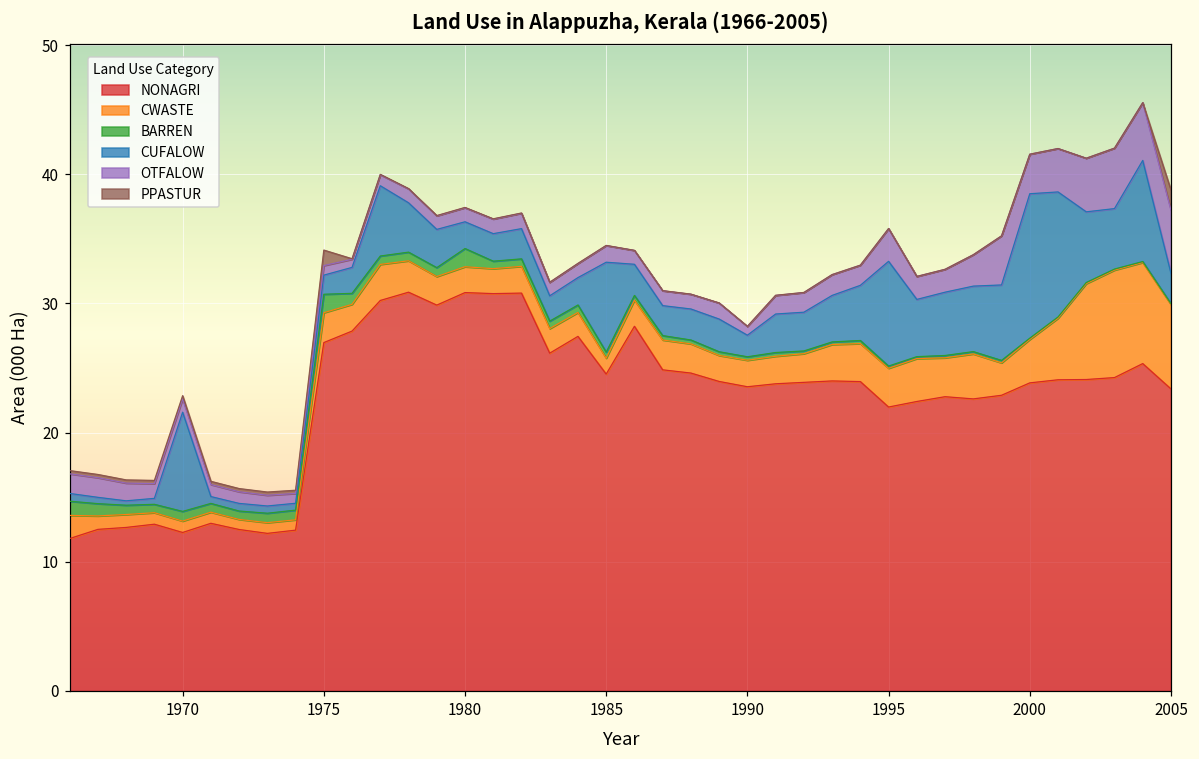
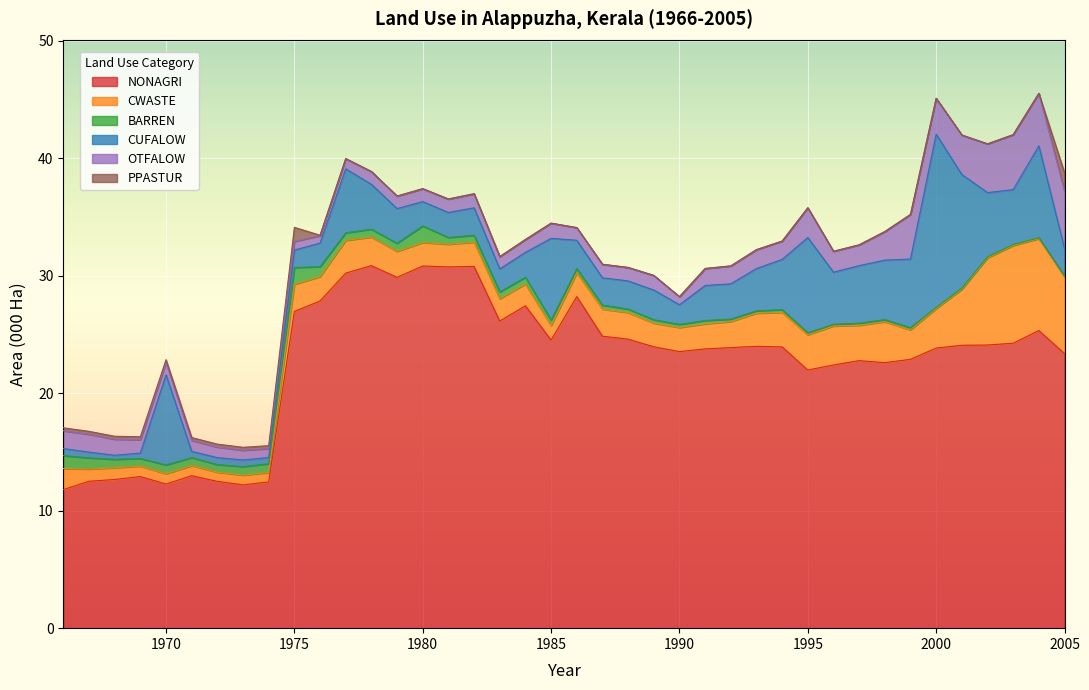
  {
    "NONAGRI": {
      "1970": 12.3,
      "1975": 27.0,
      "1980": 30.8,
      "1985": 24.5,
      "1990": 23.6,
      "1995": 22.0,
      "2000": 23.9,
      "2005": 23.4
    },
    "CWASTE": {
      "1970": 0.9,
      "1975": 2.3,
      "1980": 2.0,
      "1985": 1.2,
      "1990": 2.1
    },
    "BARREN": {
      "1970": 0.8,
      "1975": 1.4,
      "1980": 1.4,
      "1985": 0.5,
      "1990": 0.3
    },
    "CUFALOW": {
      "1970": 7.7,
      "1975": 1.5,
      "1980": 2.1,
      "1985": 7.0,
      "1990": 1.7,
      "1995": 8.1,
-     "2000": 11.2,
+     "2000": 14.8,
      "2005": 2.4
    },
    "OTFALOW": {
      "1970": 1.0,
      "1975": 0.7,
      "2005": 4.9
    },
    "PPASTUR": {
      "1970": 0.3,
      "1975": 1.2,
      "2005": 1.6
    }
  }
